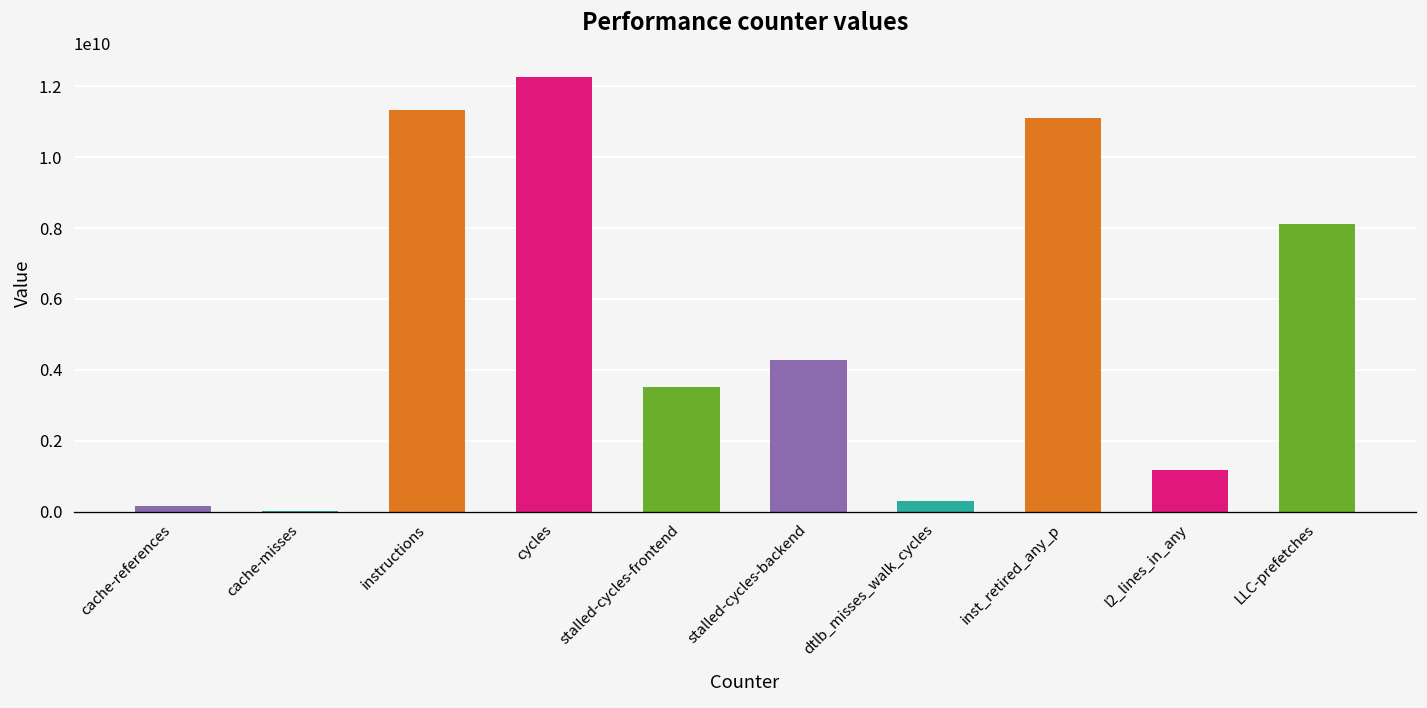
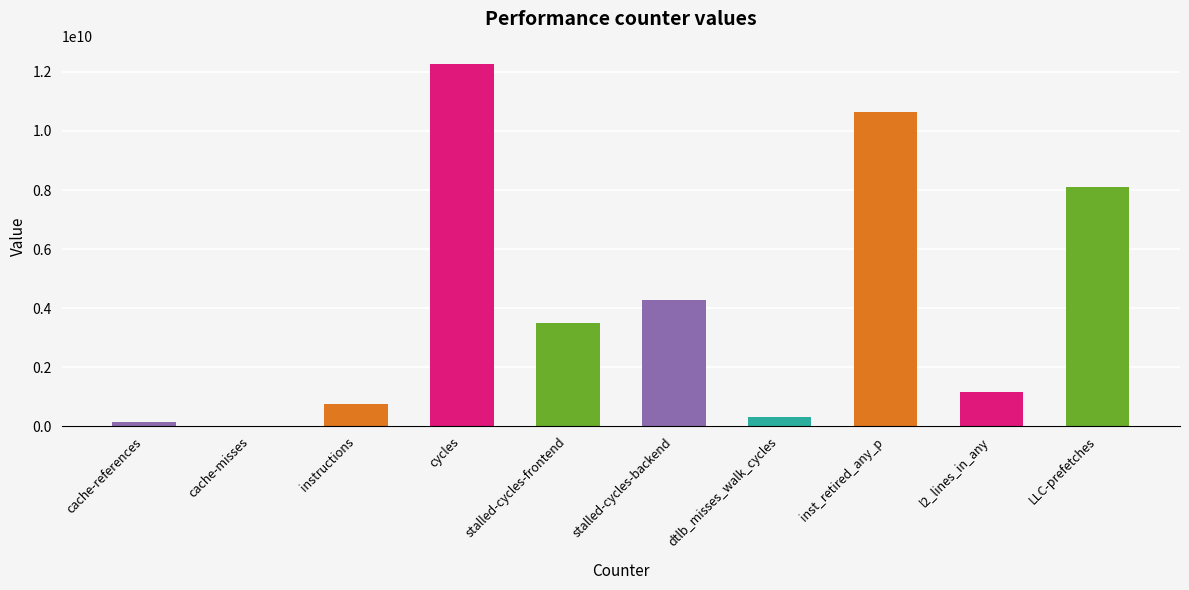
  {
    "cache-references": 200000000,
-   "instructions": 11300000000,
+   "instructions": 800000000,
    "cycles": 12300000000,
    "stalled-cycles-frontend": 3500000000,
    "stalled-cycles-backend": 4300000000,
    "dtlb_misses_walk_cycles": 300000000,
-   "inst_retired_any_p": 11100000000,
+   "inst_retired_any_p": 10600000000,
    "l2_lines_in_any": 1200000000,
    "LLC-prefetches": 8100000000
  }
